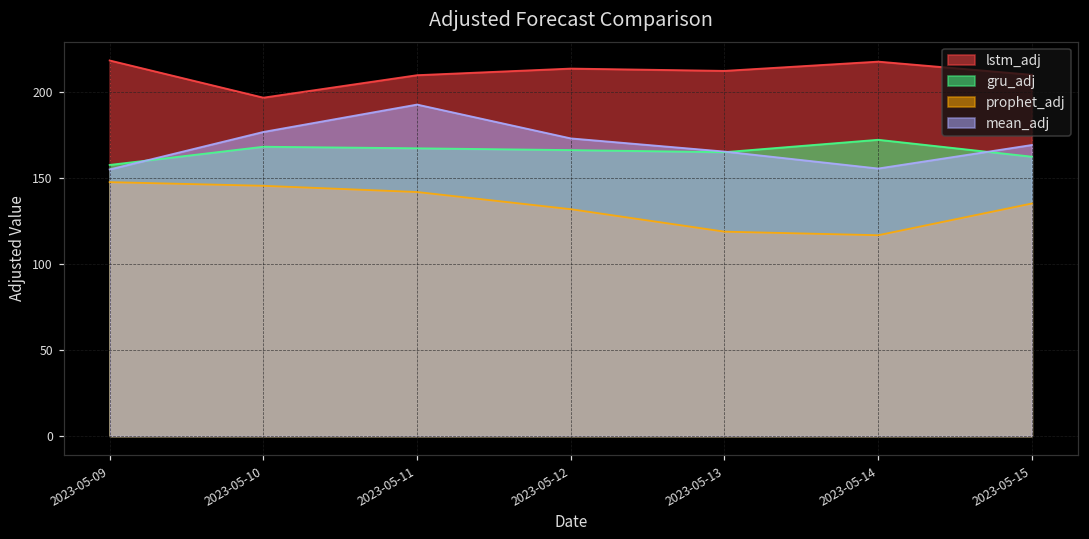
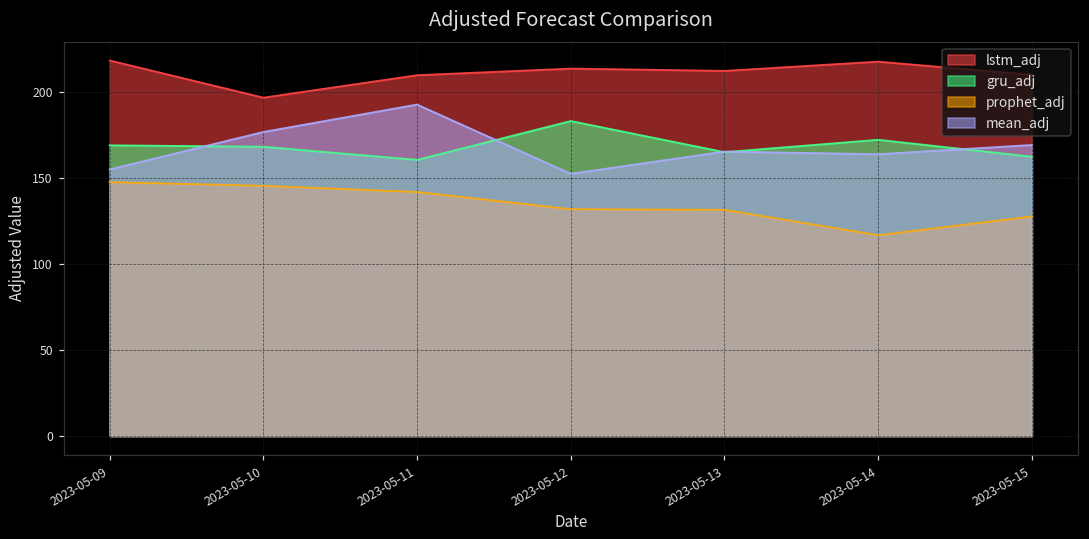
  {
    "lstm_adj": {
      "2023-05-09": 218,
      "2023-05-10": 197,
      "2023-05-11": 210,
      "2023-05-12": 214,
      "2023-05-13": 212,
      "2023-05-14": 218
    },
    "gru_adj": {
-     "2023-05-09": 158,
+     "2023-05-09": 169,
      "2023-05-10": 168,
-     "2023-05-11": 167,
-     "2023-05-12": 166,
+     "2023-05-11": 160,
+     "2023-05-12": 183,
      "2023-05-14": 172,
      "2023-05-15": 162
    },
    "prophet_adj": {
      "2023-05-09": 148,
      "2023-05-10": 145,
      "2023-05-11": 142,
      "2023-05-12": 132,
-     "2023-05-13": 119,
+     "2023-05-13": 131,
      "2023-05-14": 117,
-     "2023-05-15": 135
+     "2023-05-15": 128
    },
    "mean_adj": {
      "2023-05-09": 155,
      "2023-05-10": 177,
      "2023-05-11": 193,
-     "2023-05-12": 173,
-     "2023-05-14": 155,
+     "2023-05-12": 152,
+     "2023-05-14": 164,
      "2023-05-15": 169
    }
  }
